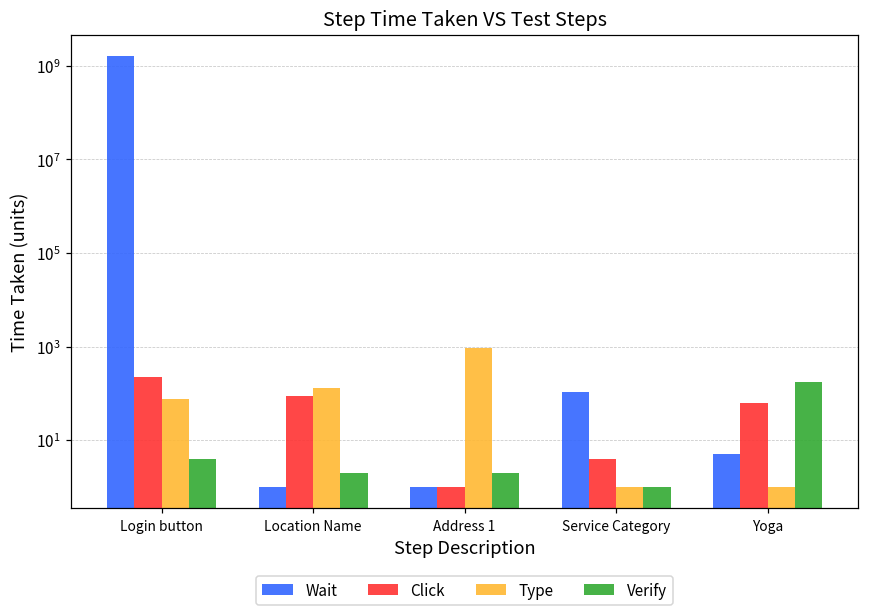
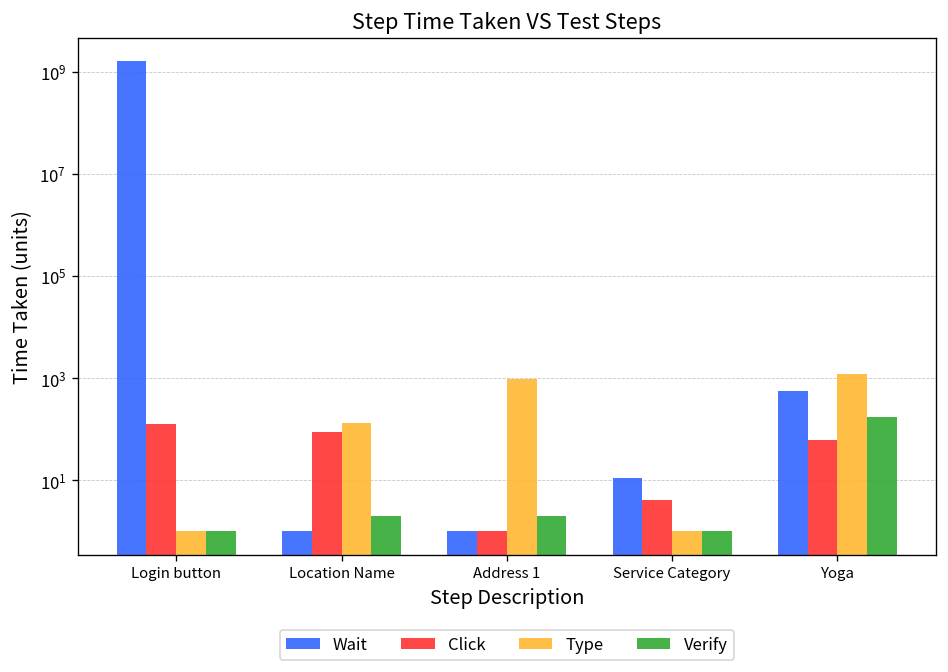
  {
    "Wait": {
      "Login button": 1600000000,
      "Location Name": 1,
      "Address 1": 1,
-     "Service Category": 110,
-     "Yoga": 5
+     "Service Category": 11,
+     "Yoga": 600
    },
    "Click": {
-     "Login button": 200,
+     "Login button": 130,
      "Location Name": 90,
      "Address 1": 1,
      "Service Category": 4,
      "Yoga": 60
    },
    "Type": {
-     "Login button": 80,
+     "Login button": 1,
      "Location Name": 130,
      "Address 1": 1000,
      "Service Category": 1,
-     "Yoga": 1
+     "Yoga": 1200
    },
    "Verify": {
-     "Login button": 4,
+     "Login button": 1,
      "Location Name": 2,
      "Address 1": 2,
      "Service Category": 1,
      "Yoga": 180
    }
  }
